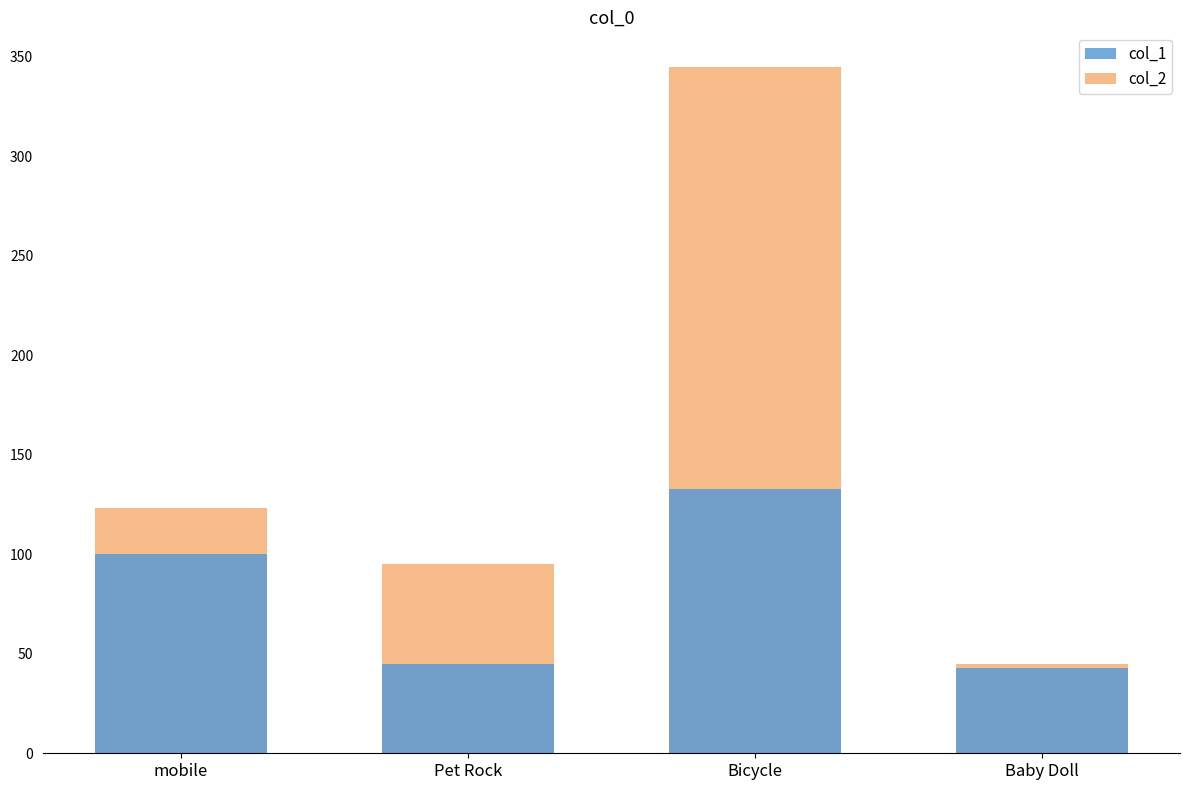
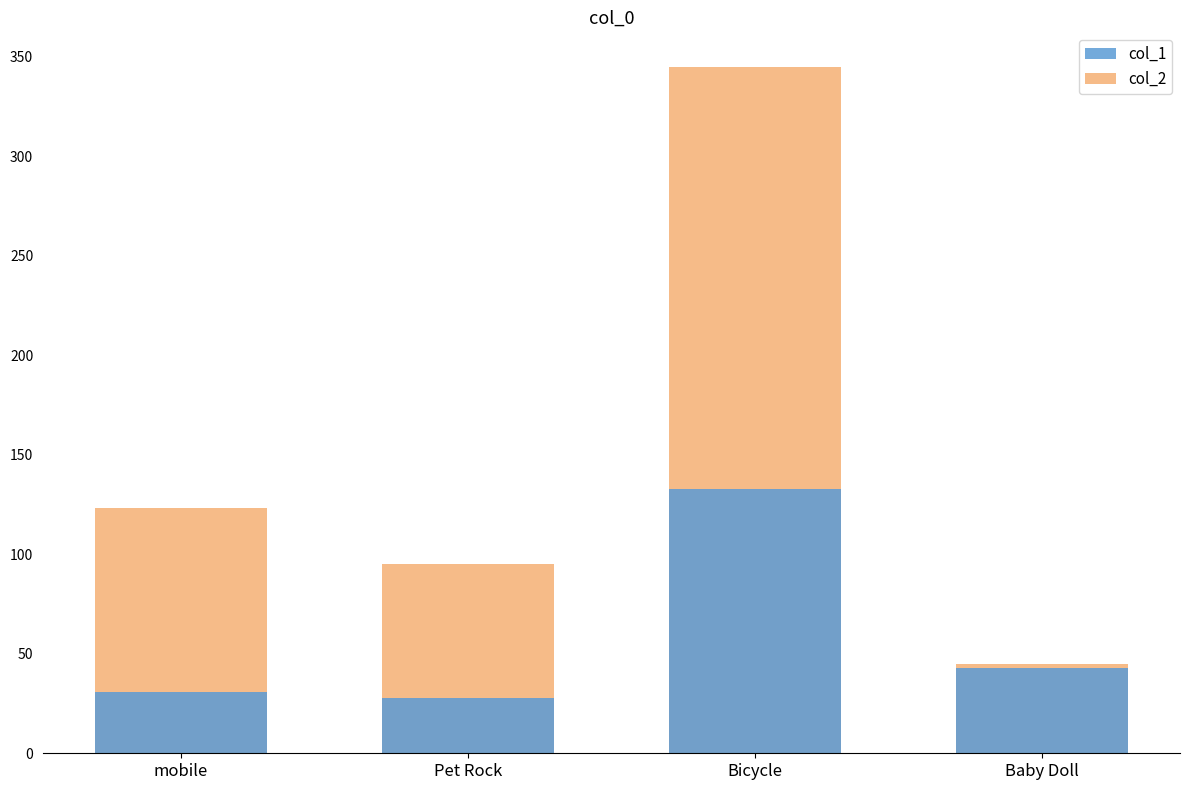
  {
    "col_1": {
-     "mobile": 100,
-     "Pet Rock": 45
+     "mobile": 31,
+     "Pet Rock": 28
    },
    "col_2": {
      "mobile": 123,
      "Pet Rock": 95,
      "Bicycle": 345,
      "Baby Doll": 45
    }
  }
